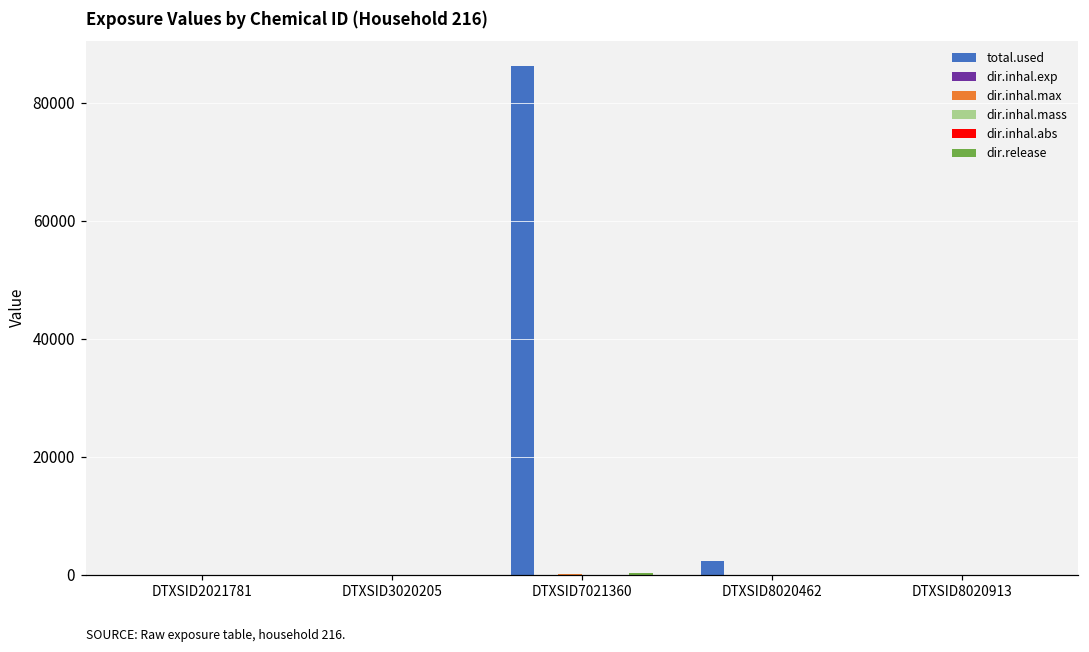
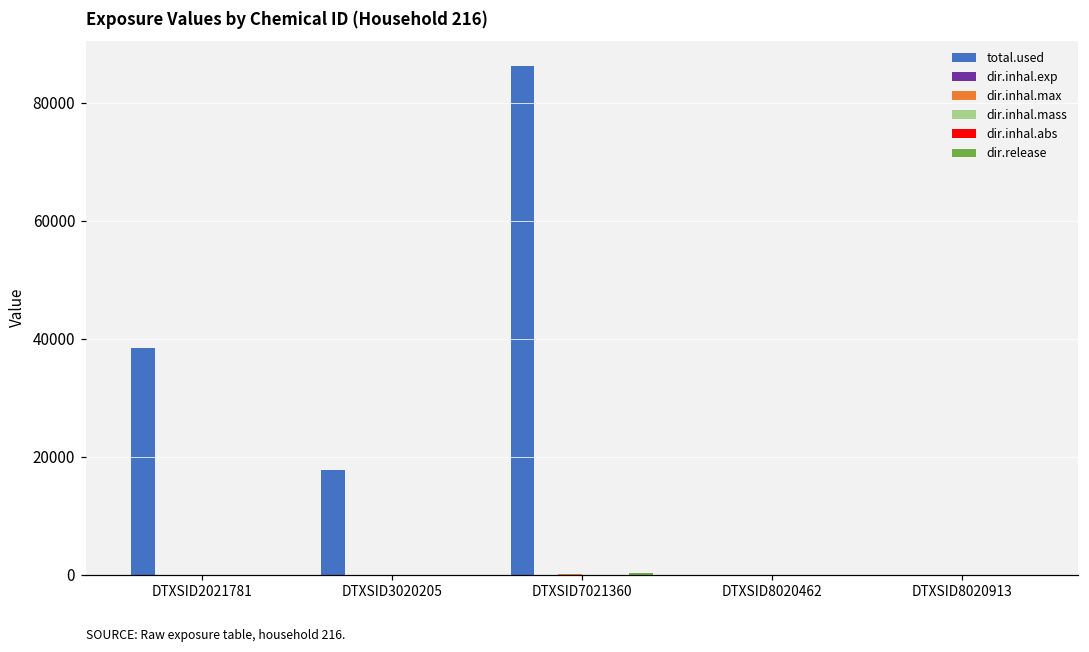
  {
    "total.used": {
-     "DTXSID2021781": 0,
-     "DTXSID3020205": 0,
+     "DTXSID2021781": 39000,
+     "DTXSID3020205": 18000,
      "DTXSID7021360": 86000,
-     "DTXSID8020462": 2000,
+     "DTXSID8020462": 0,
      "DTXSID8020913": 0
    },
    "dir.inhal.exp": {
      "DTXSID2021781": 0,
      "DTXSID3020205": 0,
      "DTXSID8020462": 0,
      "DTXSID8020913": 0
    },
    "dir.inhal.max": {
      "DTXSID2021781": 0,
      "DTXSID3020205": 0,
      "DTXSID8020462": 0,
      "DTXSID8020913": 0
    },
    "dir.inhal.mass": {
      "DTXSID2021781": 0,
      "DTXSID3020205": 0,
      "DTXSID8020462": 0,
      "DTXSID8020913": 0
    },
    "dir.inhal.abs": {
      "DTXSID2021781": 0,
      "DTXSID3020205": 0,
      "DTXSID8020462": 0,
      "DTXSID8020913": 0
    },
    "dir.release": {
      "DTXSID2021781": 0,
      "DTXSID3020205": 0,
      "DTXSID8020462": 0,
      "DTXSID8020913": 0
    }
  }
